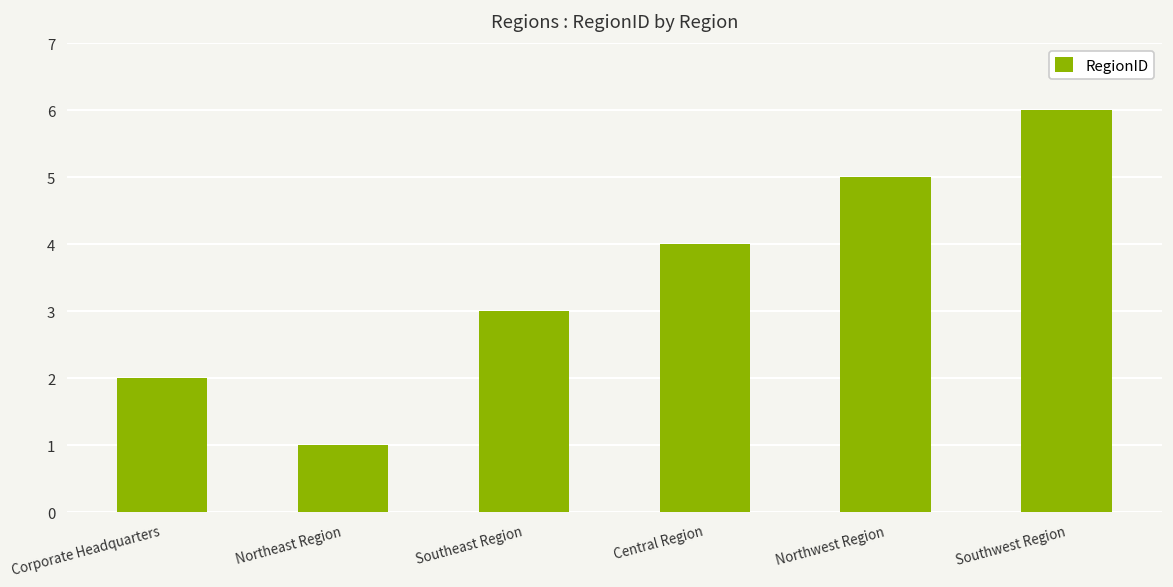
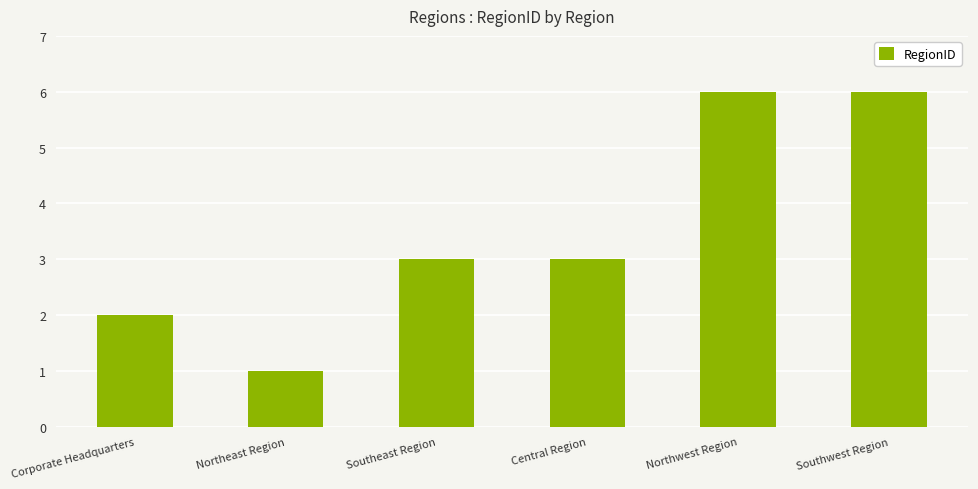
  {
    "Corporate Headquarters": 2,
    "Northeast Region": 1,
    "Southeast Region": 3,
-   "Central Region": 4,
-   "Northwest Region": 5,
+   "Central Region": 3,
+   "Northwest Region": 6,
    "Southwest Region": 6
  }
